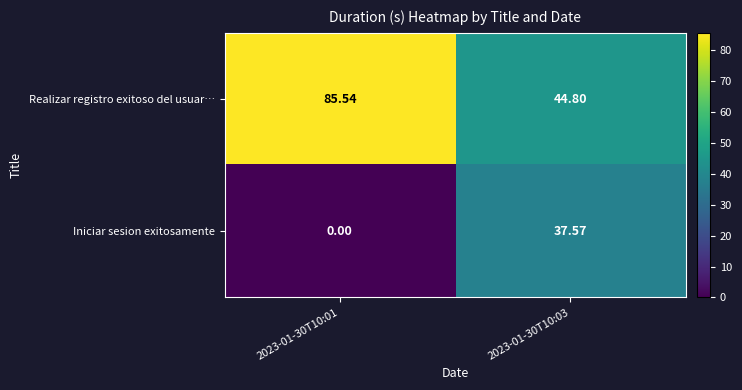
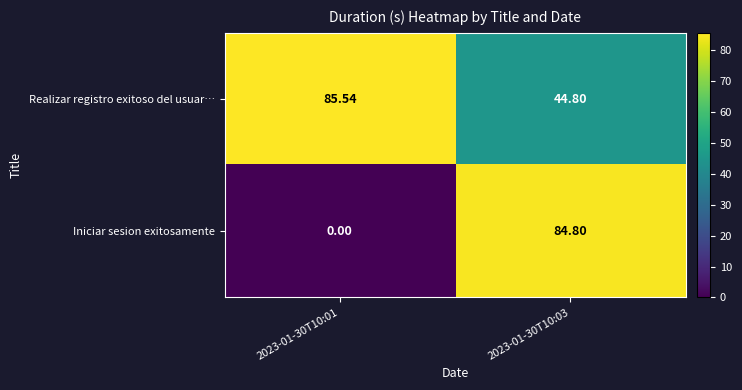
  {
    "Realizar registro exitoso del usuar…": {
      "2023-01-30T10:01": 85.54,
      "2023-01-30T10:03": 44.80
    },
    "Iniciar sesion exitosamente": {
      "2023-01-30T10:01": 0.00,
-     "2023-01-30T10:03": 37.57
+     "2023-01-30T10:03": 84.80
    }
  }
